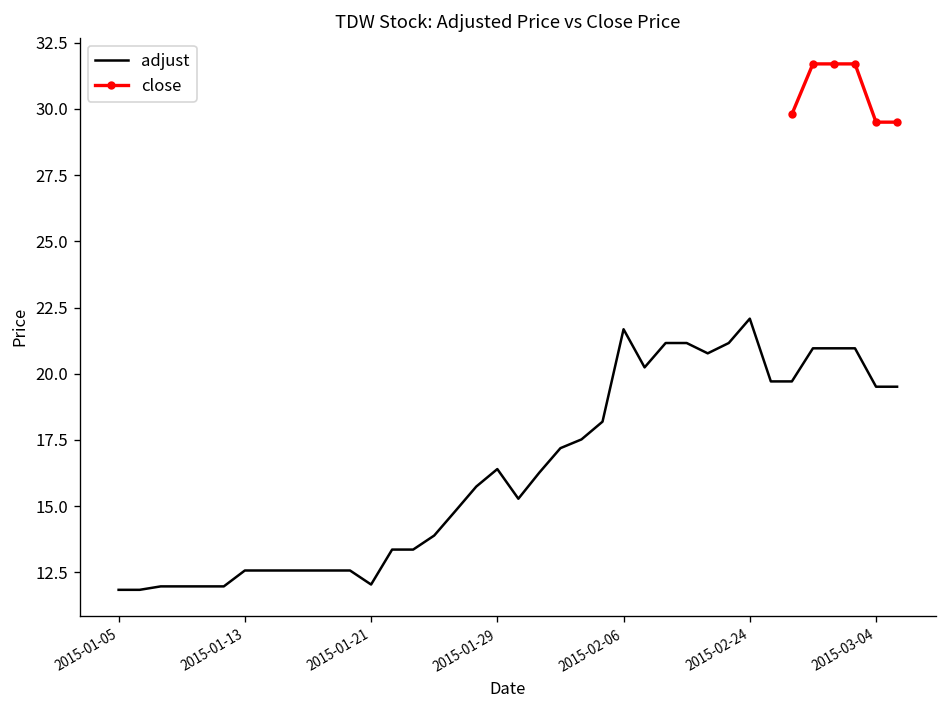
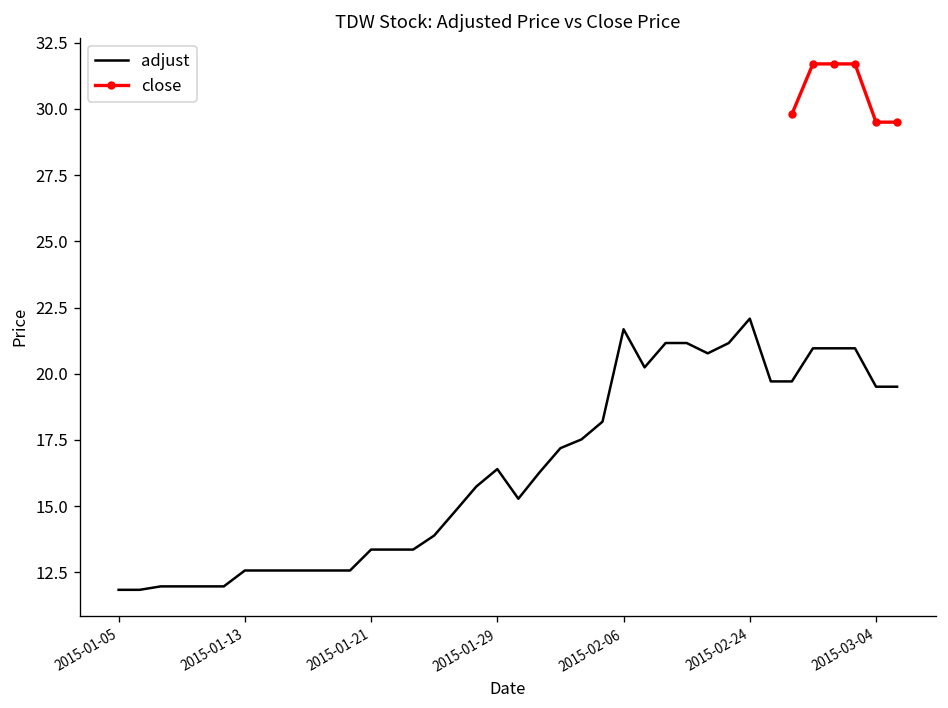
  {
    "adjust": {
      "2015-01-05": 11.8,
      "2015-01-13": 12.6,
-     "2015-01-21": 12.0,
+     "2015-01-21": 13.4,
      "2015-01-29": 16.4,
      "2015-02-06": 21.7,
      "2015-02-24": 22.1,
      "2015-03-04": 19.5
    },
    "close": {
      "2015-03-04": 29.5
    }
  }
